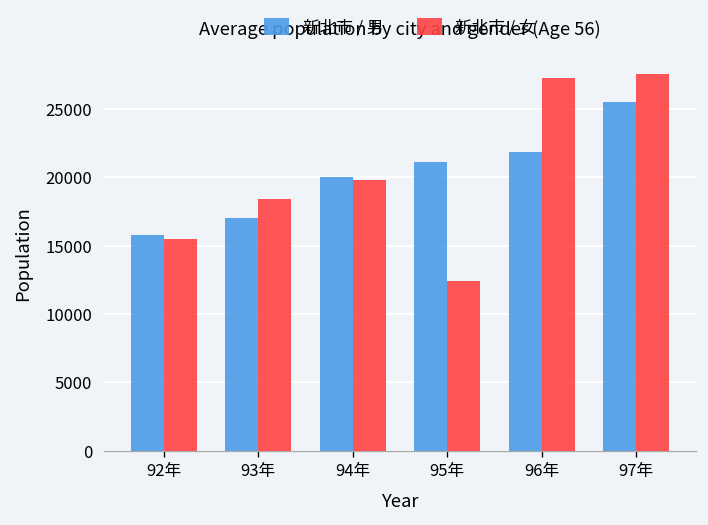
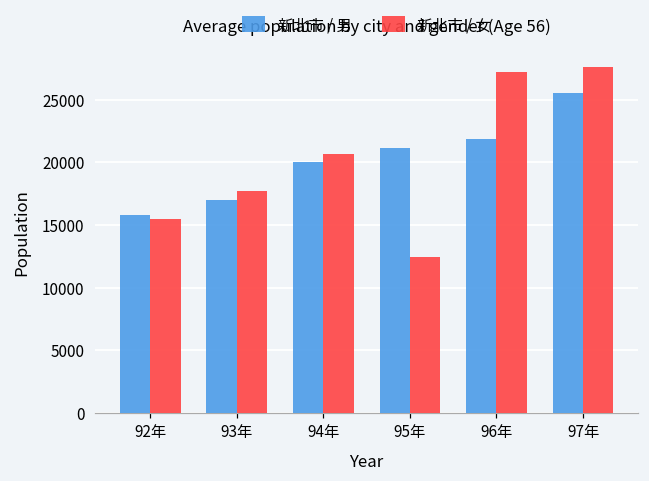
  {
    "新北市 / 男": {
      "92年": 15800,
      "93年": 17000,
      "94年": 20000,
      "95年": 21100,
      "96年": 21900,
      "97年": 25500
    },
    "新北市 / 女": {
      "92年": 15500,
-     "93年": 18400,
-     "94年": 19800,
+     "93年": 17700,
+     "94年": 20700,
      "95年": 12400,
      "96年": 27200,
      "97年": 27600
    }
  }
